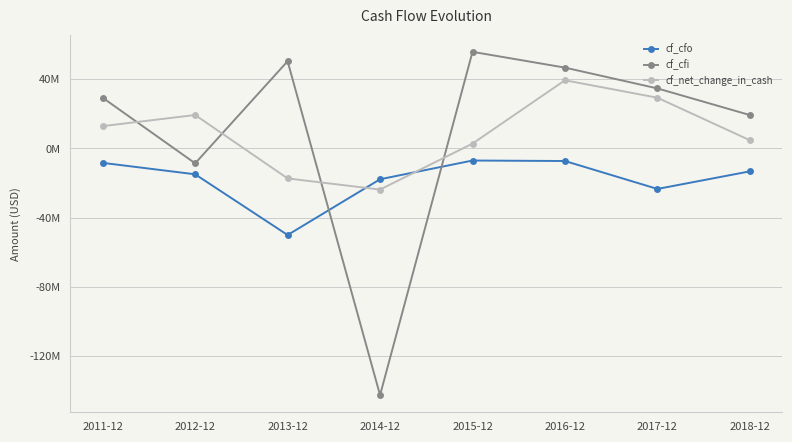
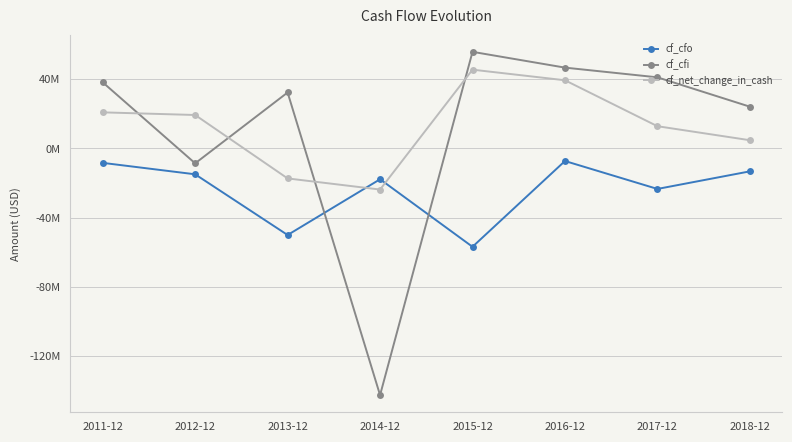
  {
    "cf_cfo": {
      "2011-12": -8000000,
      "2012-12": -15000000,
      "2013-12": -50000000,
      "2014-12": -18000000,
-     "2015-12": -7000000,
+     "2015-12": -57000000,
      "2016-12": -7000000,
      "2017-12": -23000000,
      "2018-12": -13000000
    },
    "cf_cfi": {
-     "2011-12": 29000000,
+     "2011-12": 38000000,
      "2012-12": -9000000,
-     "2013-12": 50000000,
+     "2013-12": 32000000,
      "2014-12": -143000000,
      "2015-12": 56000000,
      "2016-12": 47000000,
-     "2017-12": 35000000,
-     "2018-12": 19000000
+     "2017-12": 41000000,
+     "2018-12": 24000000
    },
    "cf_net_change_in_cash": {
-     "2011-12": 13000000,
+     "2011-12": 21000000,
      "2012-12": 19000000,
      "2013-12": -17000000,
      "2014-12": -24000000,
-     "2015-12": 3000000,
+     "2015-12": 45000000,
      "2016-12": 39000000,
-     "2017-12": 29000000,
+     "2017-12": 13000000,
      "2018-12": 5000000
    }
  }
